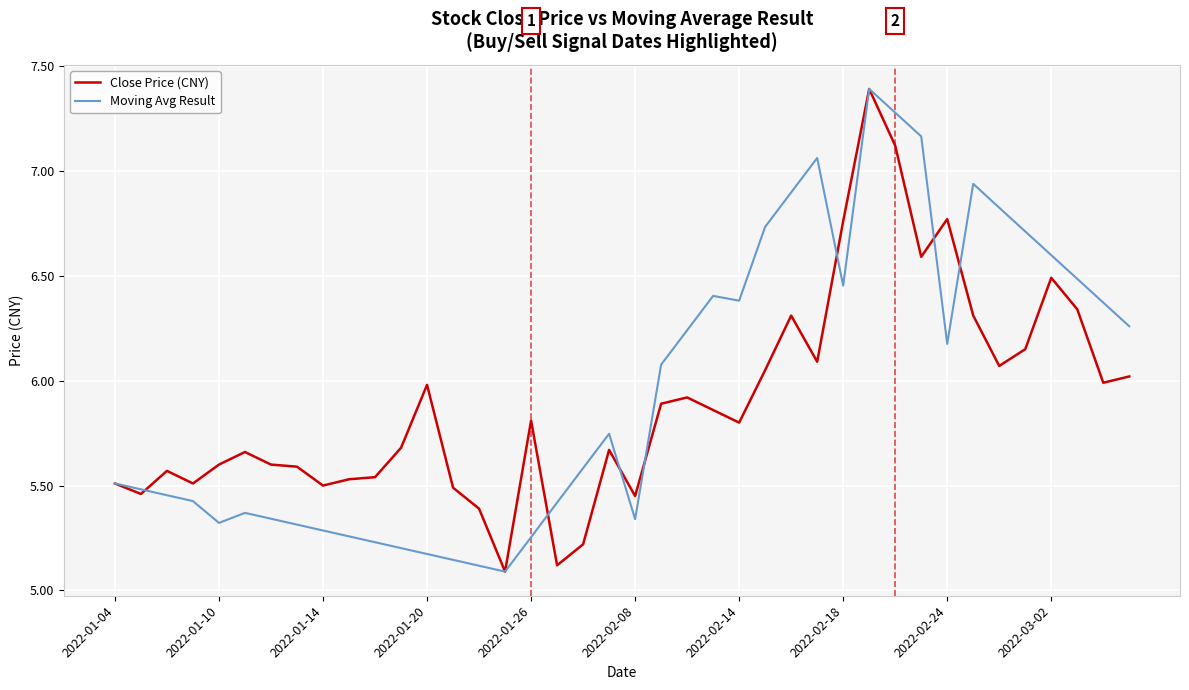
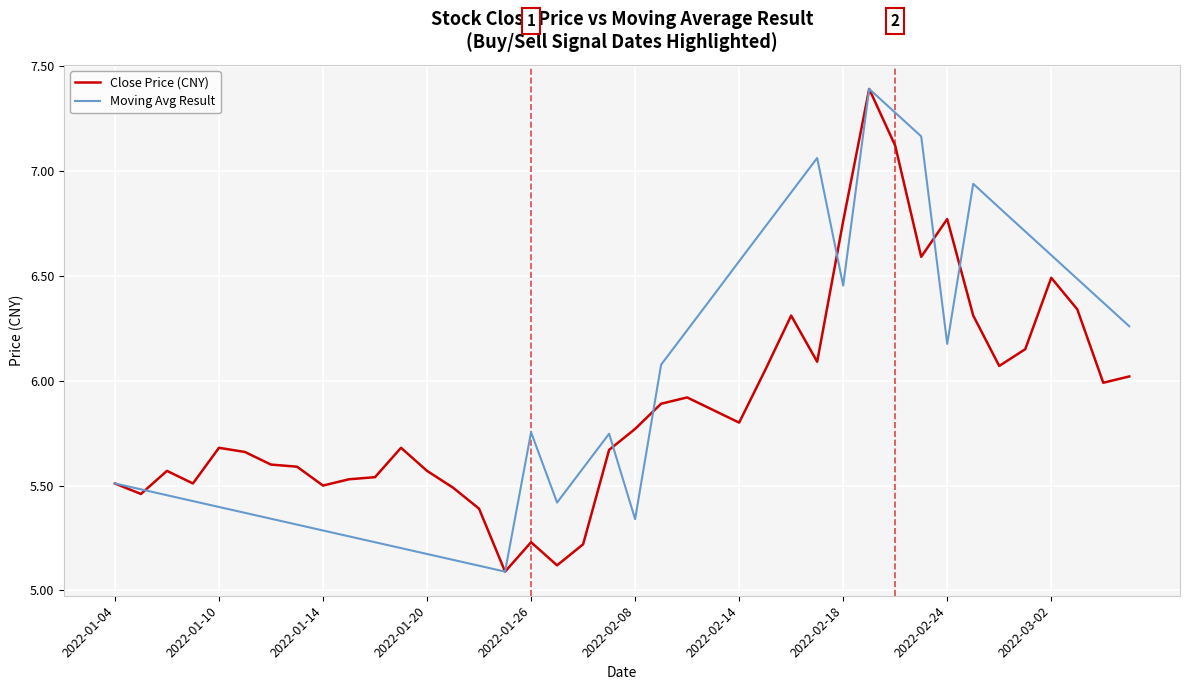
  {
    "Close Price (CNY)": {
-     "2022-01-10": 5.60,
+     "2022-01-10": 5.68,
      "2022-01-14": 5.50,
-     "2022-01-20": 5.98,
-     "2022-01-26": 5.81,
-     "2022-02-08": 5.45,
+     "2022-01-20": 5.57,
+     "2022-01-26": 5.23,
+     "2022-02-08": 5.77,
      "2022-02-14": 5.80,
      "2022-02-18": 6.76,
      "2022-02-24": 6.77,
      "2022-03-02": 6.49
    },
    "Moving Avg Result": {
-     "2022-01-10": 5.32,
+     "2022-01-10": 5.40,
      "2022-01-14": 5.29,
      "2022-01-20": 5.17,
-     "2022-01-26": 5.25,
+     "2022-01-26": 5.75,
      "2022-02-08": 5.34,
-     "2022-02-14": 6.38,
+     "2022-02-14": 6.57,
      "2022-02-18": 6.45,
      "2022-02-24": 6.18,
      "2022-03-02": 6.60
    }
  }
